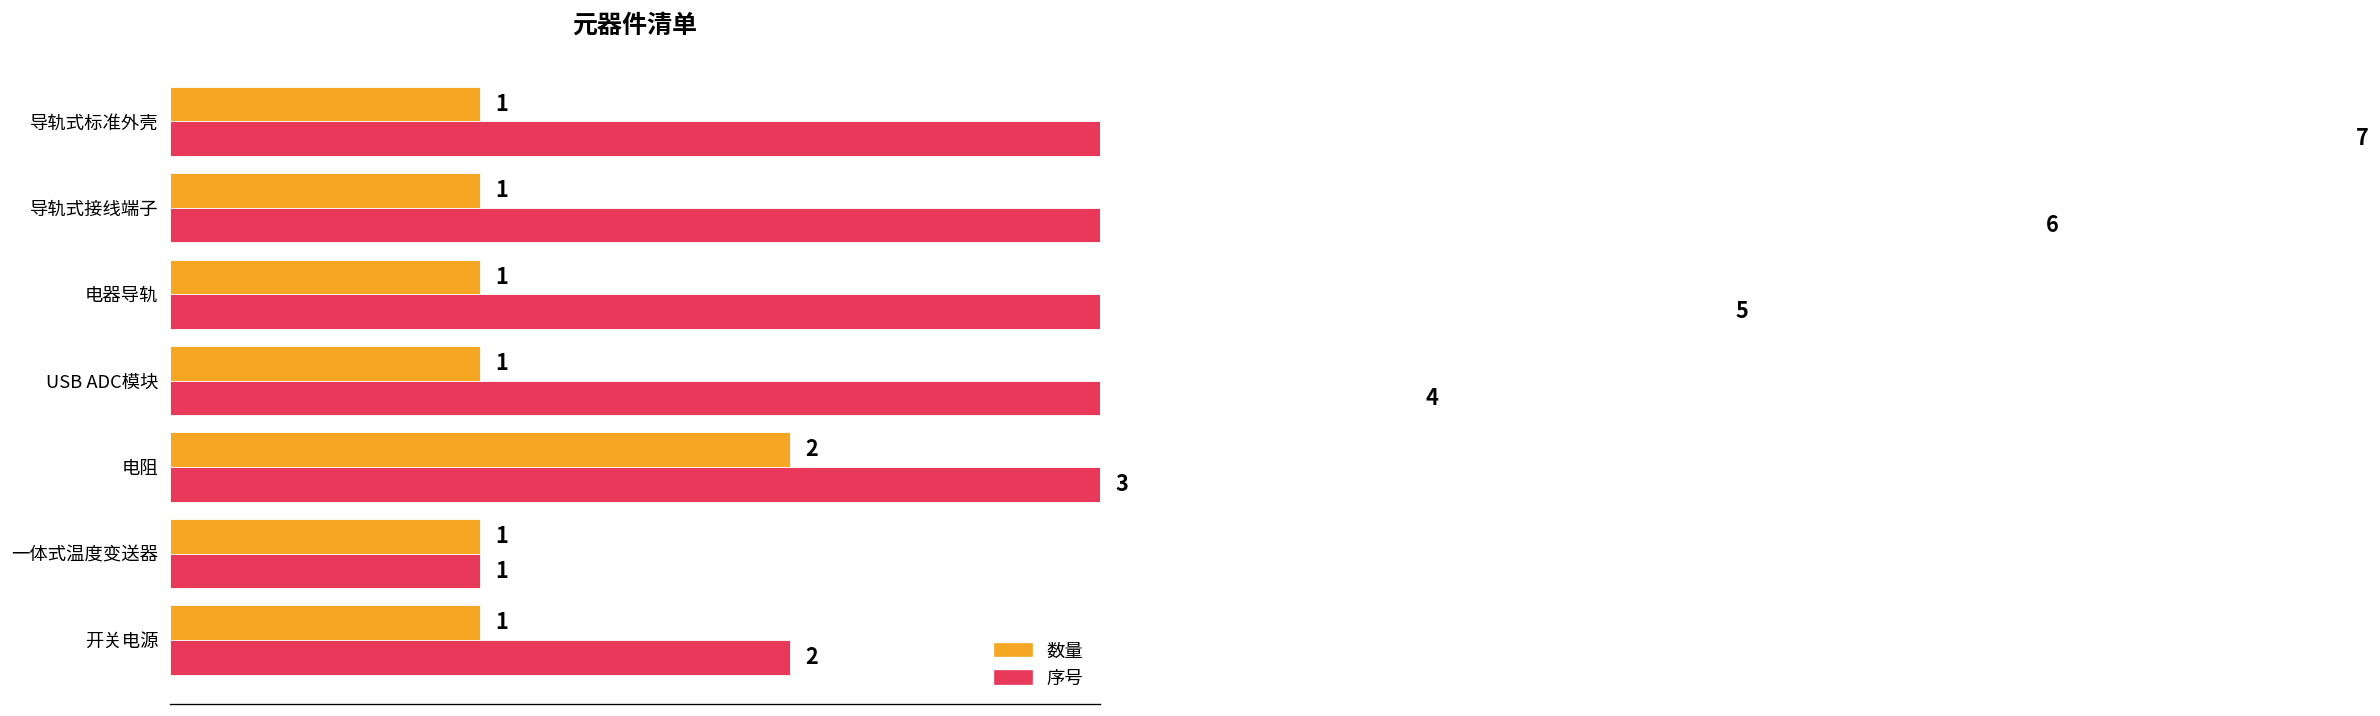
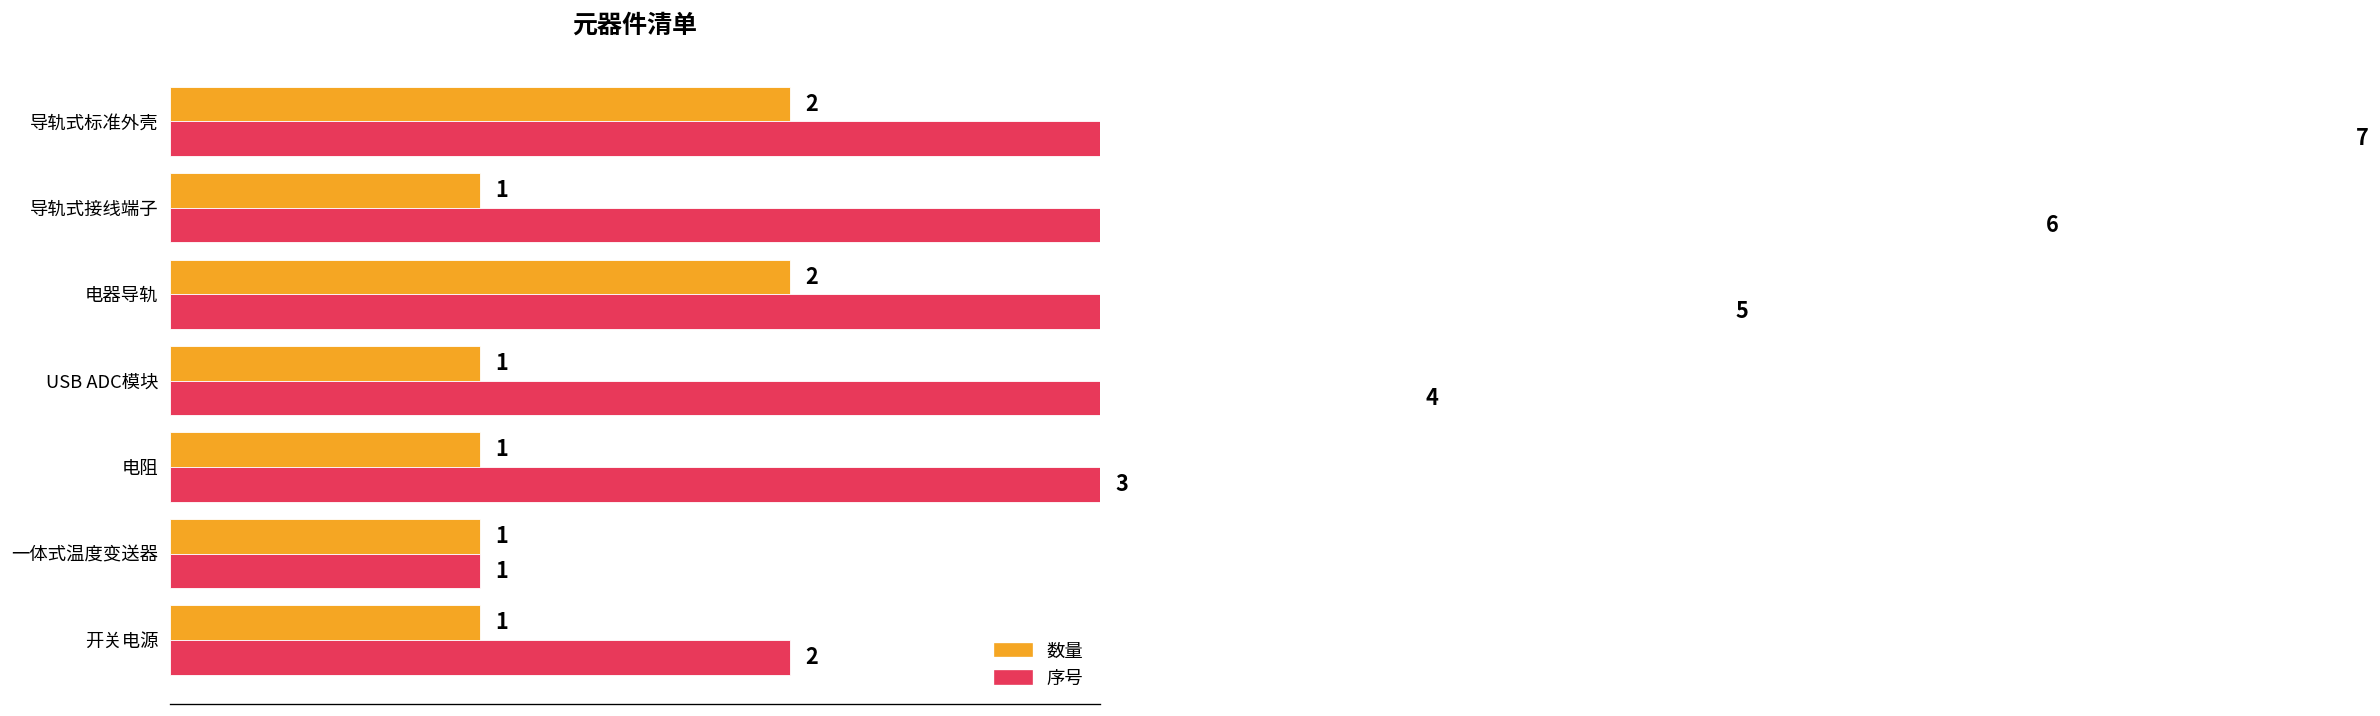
  {
    "数量": {
-     "导轨式标准外壳": 1,
+     "导轨式标准外壳": 2,
      "导轨式接线端子": 1,
-     "电器导轨": 1,
+     "电器导轨": 2,
      "USB ADC模块": 1,
-     "电阻": 2,
+     "电阻": 1,
      "一体式温度变送器": 1,
      "开关电源": 1
    },
    "序号": {
      "电阻": 3,
      "一体式温度变送器": 1,
      "开关电源": 2
    }
  }
